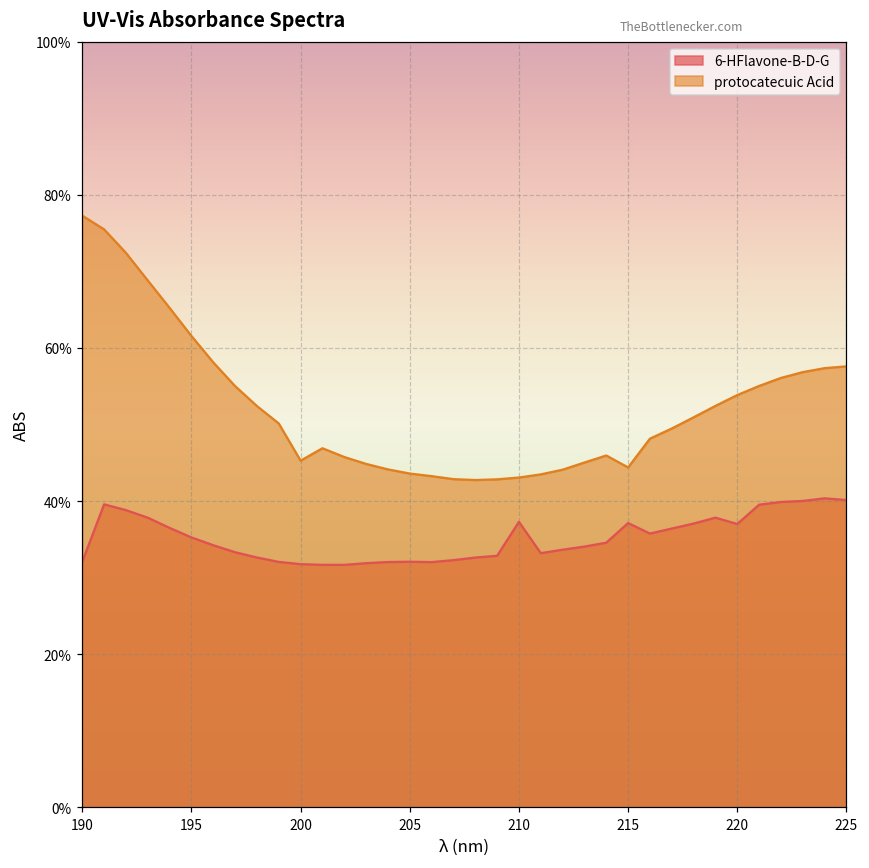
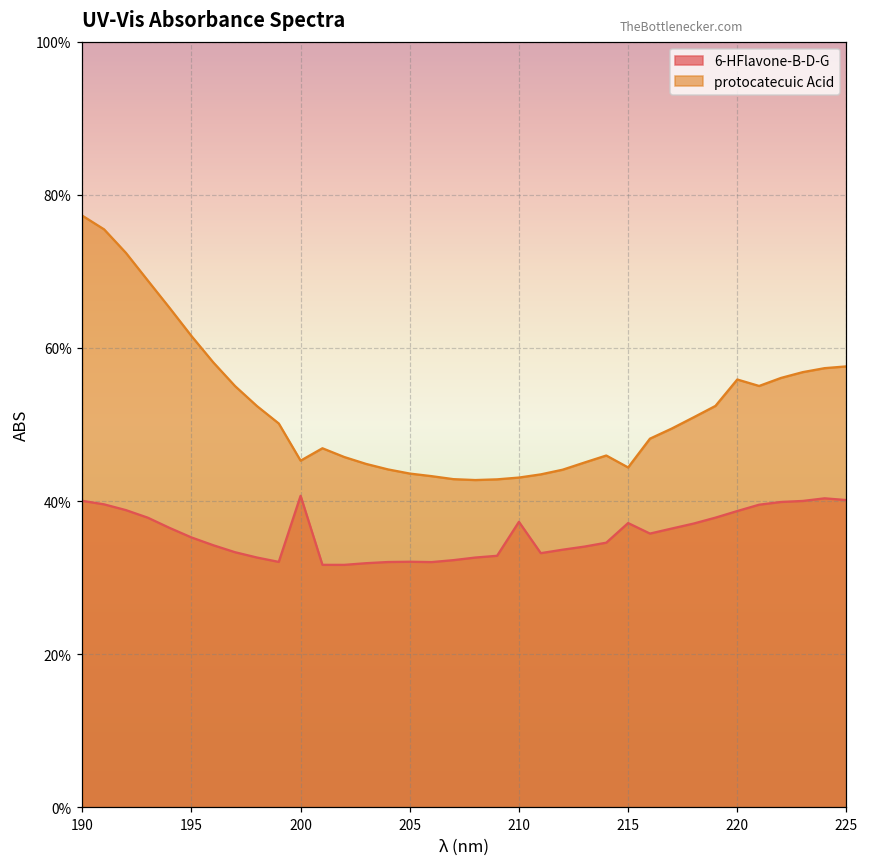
  {
    "6-HFlavone-B-D-G": {
-     "190": "32%",
+     "190": "40%",
      "195": "35%",
-     "200": "32%",
+     "200": "41%",
      "205": "32%",
      "210": "37%",
      "215": "37%",
-     "220": "37%",
+     "220": "39%",
      "225": "40%"
    },
    "protocatecuic Acid": {
      "190": "77%",
      "195": "62%",
      "200": "45%",
      "205": "44%",
      "210": "43%",
      "215": "44%",
-     "220": "54%",
+     "220": "56%",
      "225": "58%"
    }
  }
